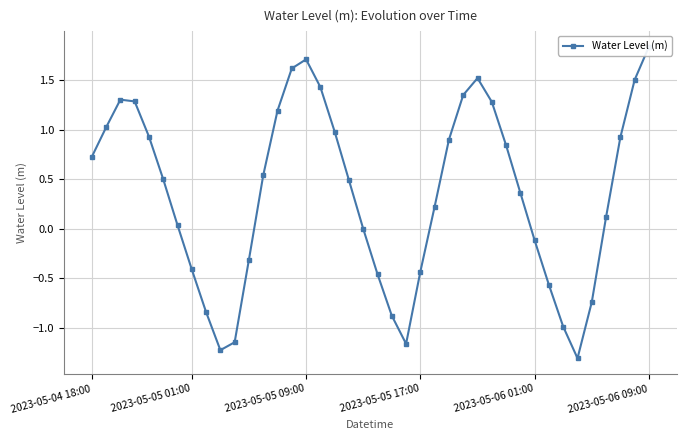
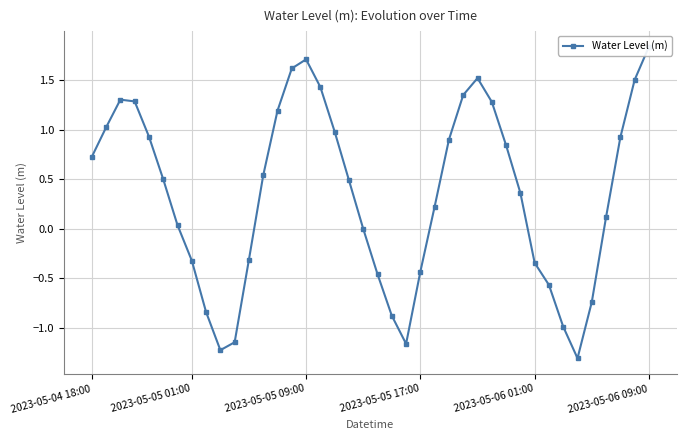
  {
    "2023-05-04 18:00": 0.7,
-   "2023-05-05 01:00": -0.4,
+   "2023-05-05 01:00": -0.3,
    "2023-05-05 09:00": 1.7,
    "2023-05-05 17:00": -0.4,
-   "2023-05-06 01:00": -0.1
+   "2023-05-06 01:00": -0.3
  }
